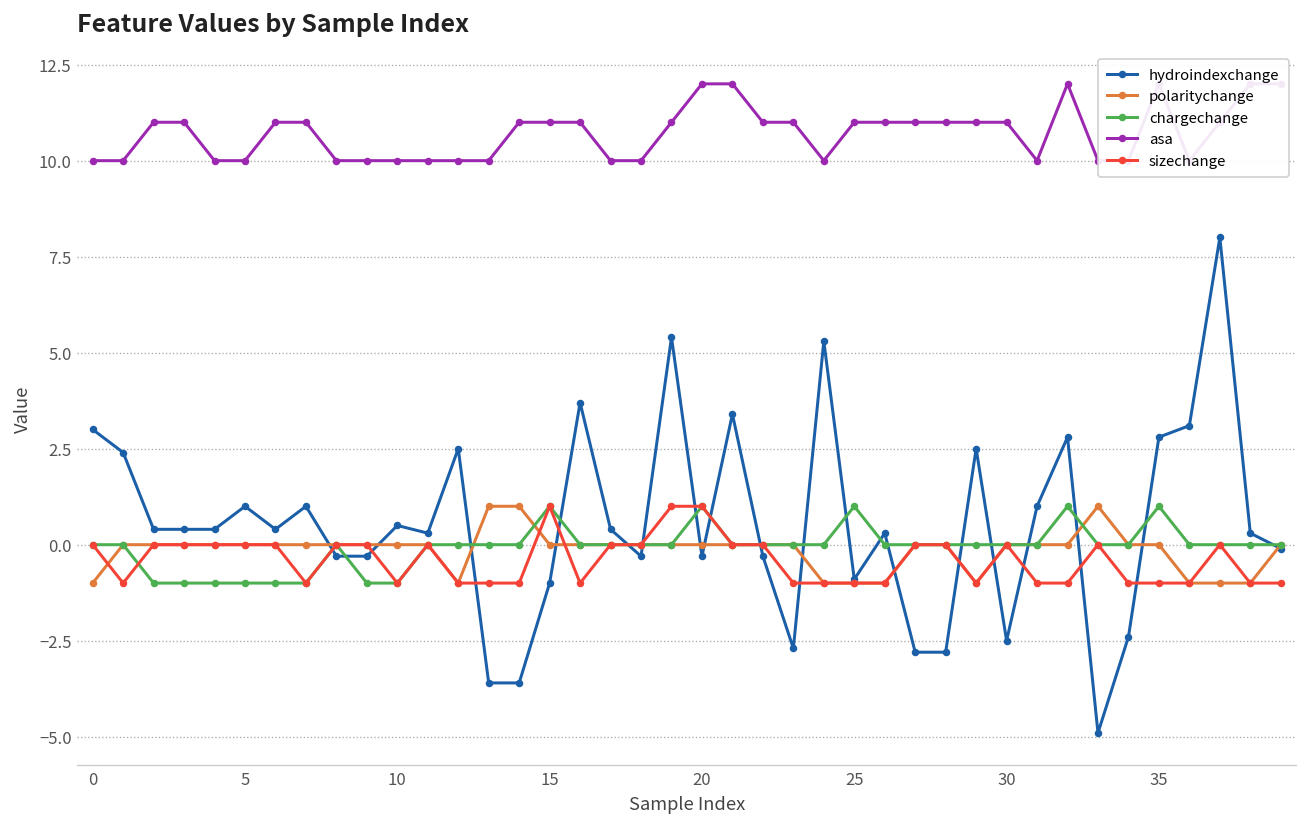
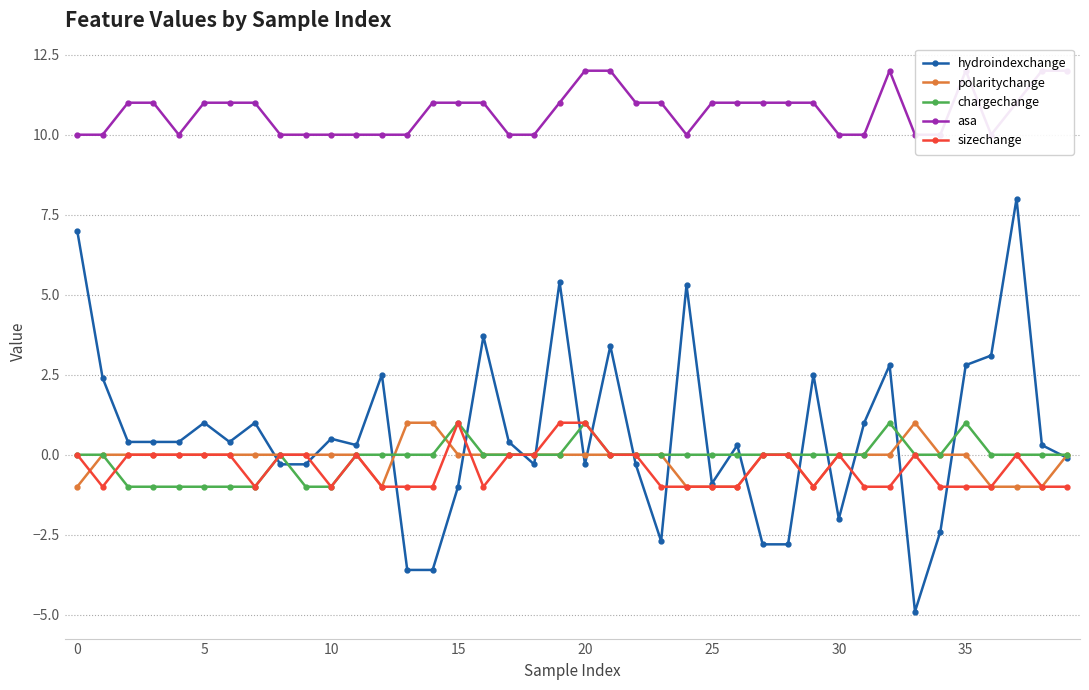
  {
    "hydroindexchange": {
-     "0": 3,
+     "0": 7,
      "5": 1.0,
      "10": 0.5,
      "15": -1.0,
      "20": -0.3,
      "25": -0.9,
-     "30": -2.5,
+     "30": -2.0,
      "35": 2.8
    },
    "chargechange": {
      "5": -1,
-     "25": 1,
+     "25": 0,
      "35": 1
    },
    "asa": {
      "0": 10,
-     "5": 10,
+     "5": 11,
      "10": 10,
      "15": 11,
      "20": 12,
      "25": 11,
-     "30": 11
+     "30": 10
    }
  }
